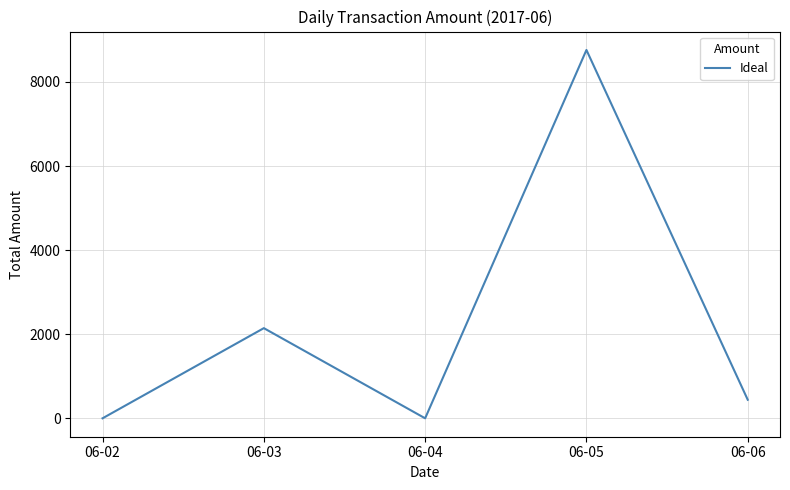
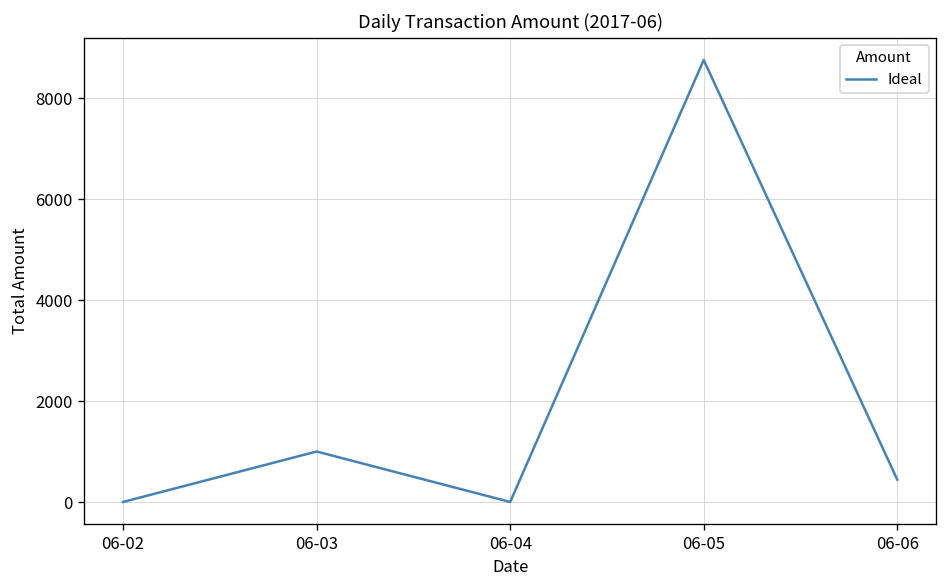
  {
    "06-02": 0,
-   "06-03": 2100,
+   "06-03": 1000,
    "06-04": 0,
    "06-05": 8800,
    "06-06": 400
  }
